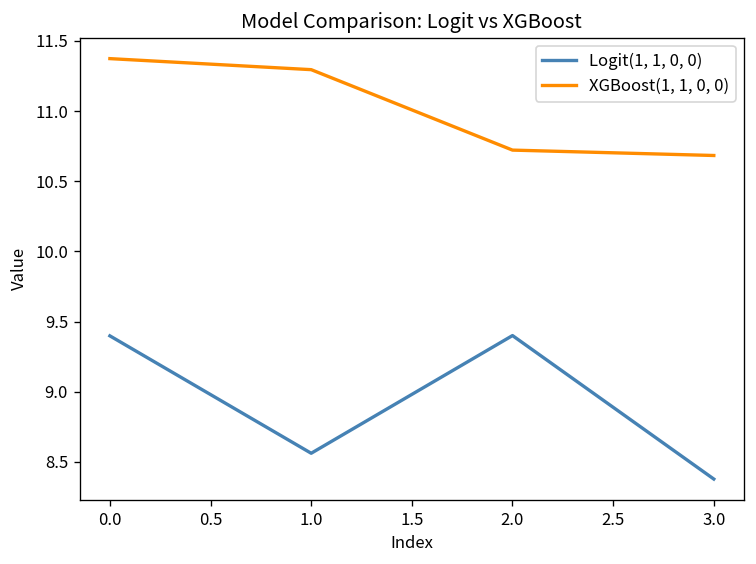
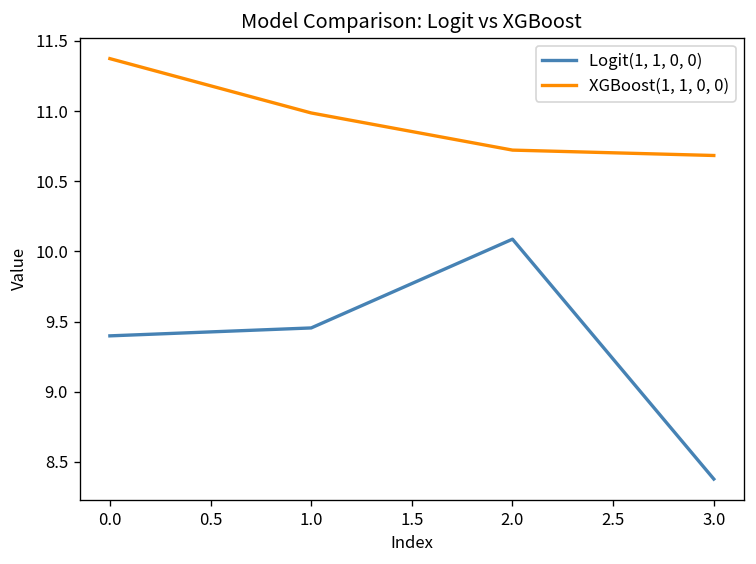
  {
    "Logit(1, 1, 0, 0)": {
      "0.0": 9.40,
-     "1.0": 8.56,
-     "2.0": 9.40,
+     "1.0": 9.45,
+     "2.0": 10.09,
      "3.0": 8.38
    },
    "XGBoost(1, 1, 0, 0)": {
      "0.0": 11.37,
-     "1.0": 11.30,
+     "1.0": 10.99,
      "2.0": 10.72,
      "3.0": 10.68
    }
  }
